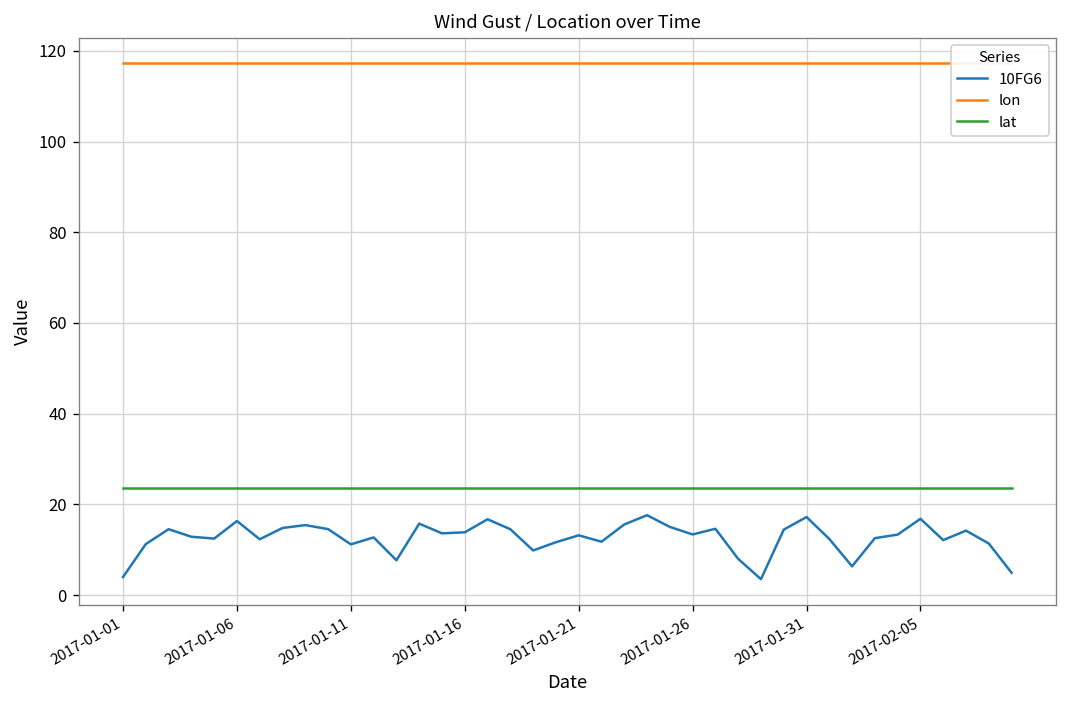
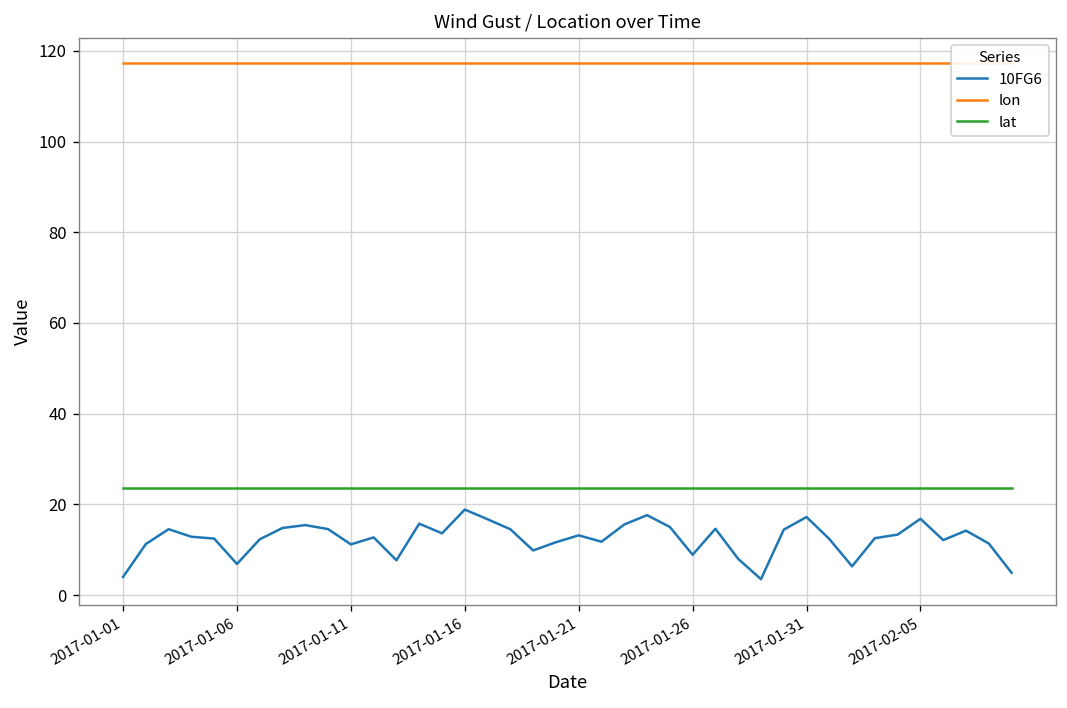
  {
    "10FG6": {
      "2017-01-01": 4,
-     "2017-01-06": 16,
+     "2017-01-06": 7,
      "2017-01-11": 11,
-     "2017-01-16": 14,
+     "2017-01-16": 19,
      "2017-01-21": 13,
-     "2017-01-26": 13,
+     "2017-01-26": 9,
      "2017-01-31": 17,
      "2017-02-05": 17
    },
    "lon": {
      "2017-01-01": 117,
      "2017-01-06": 117,
      "2017-01-11": 117,
      "2017-01-16": 117,
      "2017-01-21": 117,
      "2017-01-26": 117,
      "2017-01-31": 117,
      "2017-02-05": 117
    },
    "lat": {
      "2017-01-01": 24,
      "2017-01-06": 24,
      "2017-01-11": 24,
      "2017-01-16": 24,
      "2017-01-21": 24,
      "2017-01-26": 24,
      "2017-01-31": 24,
      "2017-02-05": 24
    }
  }
